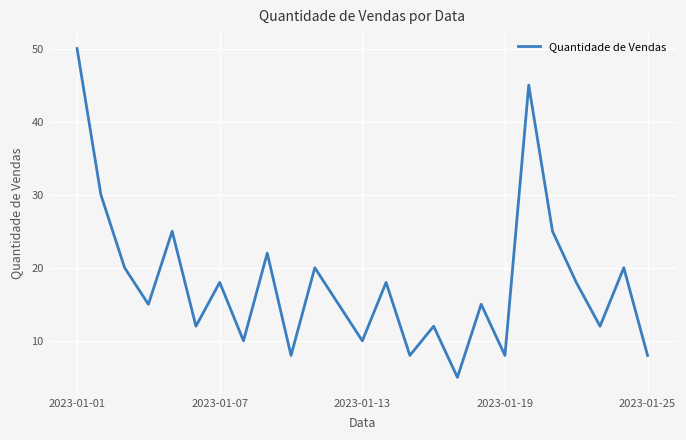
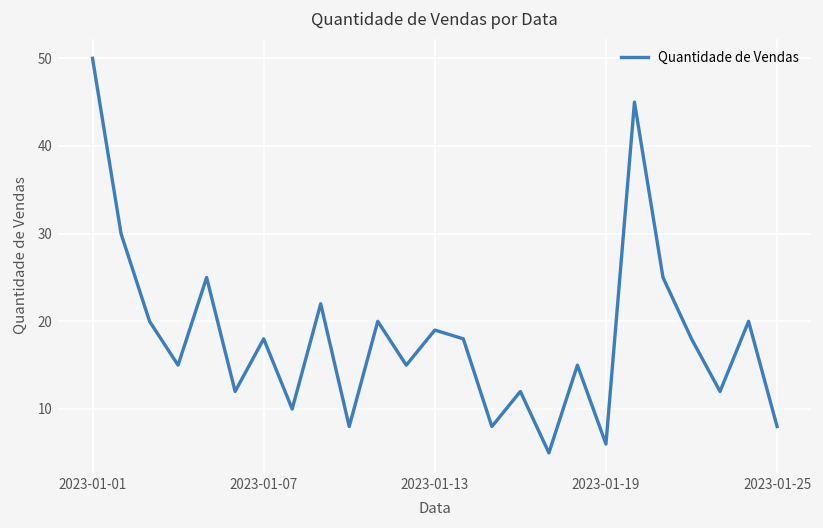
  {
    "2023-01-01": 50,
    "2023-01-07": 18,
-   "2023-01-13": 10,
-   "2023-01-19": 8,
+   "2023-01-13": 19,
+   "2023-01-19": 6,
    "2023-01-25": 8
  }
